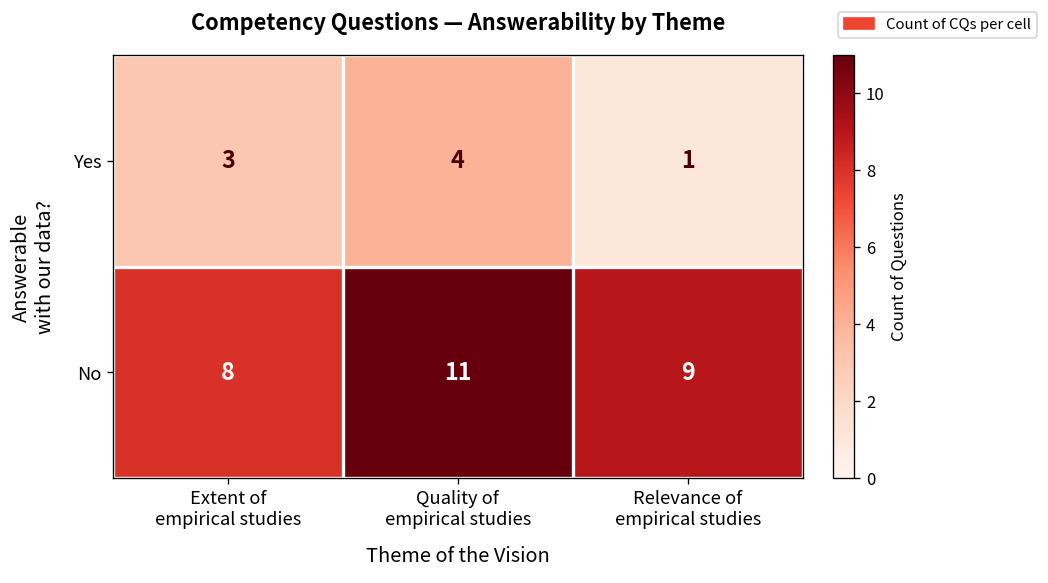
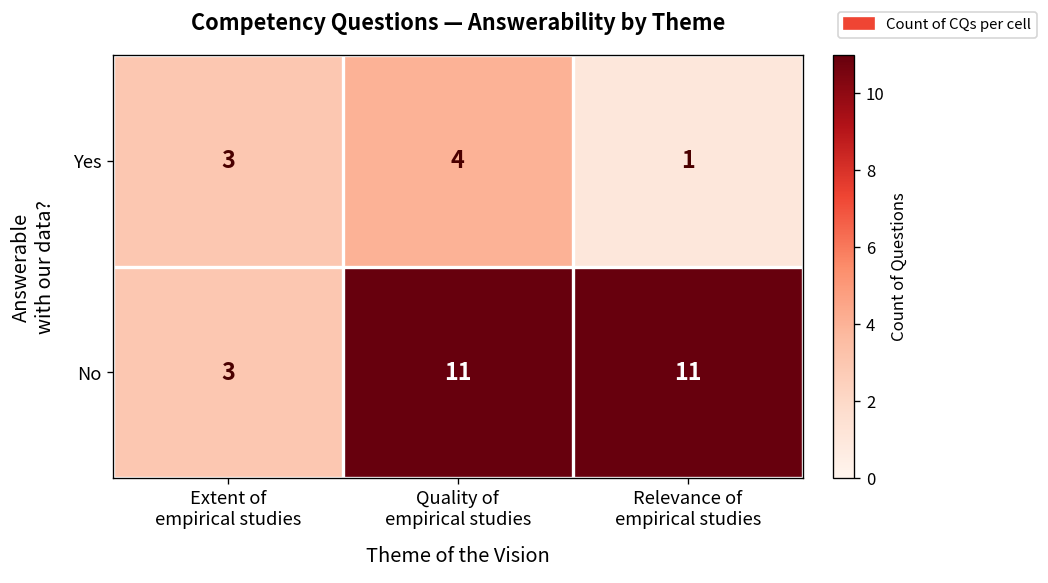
  {
    "Yes": {
      "Extent of empirical studies": 3,
      "Quality of empirical studies": 4,
      "Relevance of empirical studies": 1
    },
    "No": {
-     "Extent of empirical studies": 8,
+     "Extent of empirical studies": 3,
      "Quality of empirical studies": 11,
-     "Relevance of empirical studies": 9
+     "Relevance of empirical studies": 11
    }
  }
